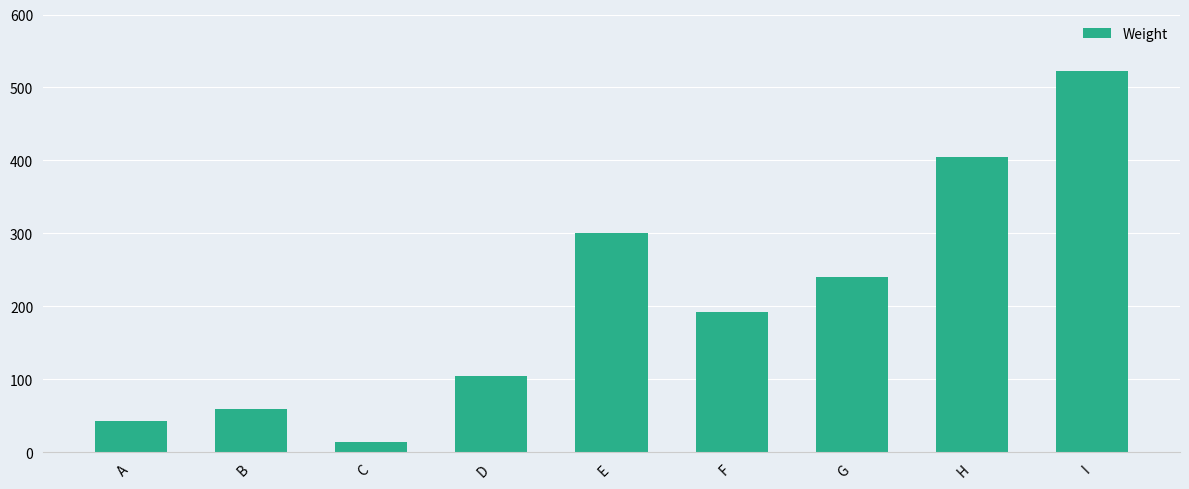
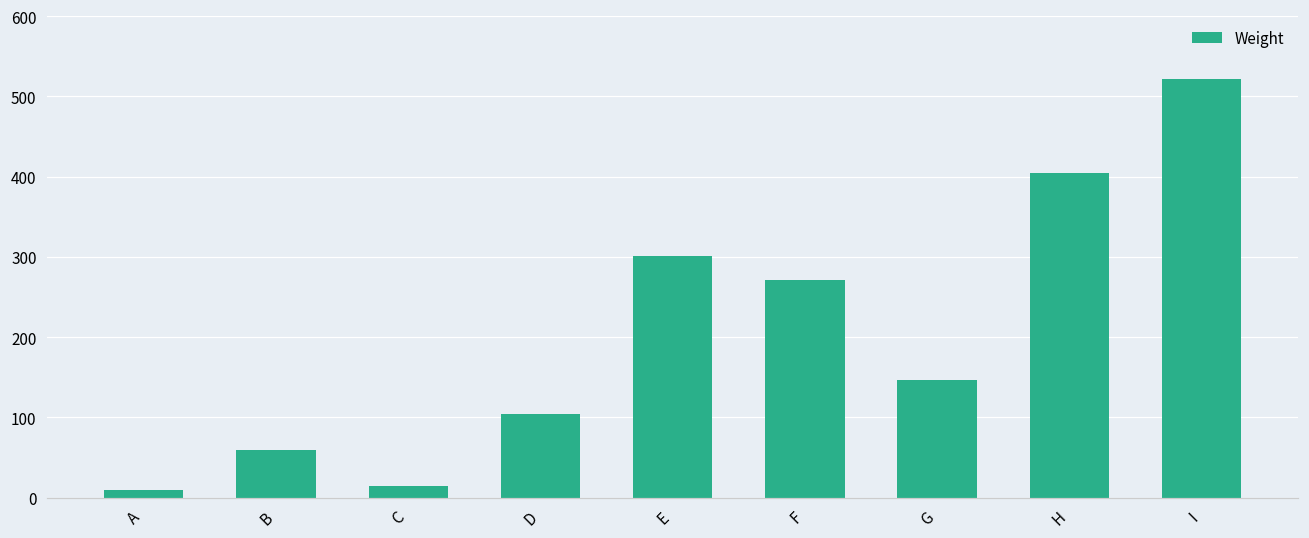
  {
-   "A": 40,
+   "A": 10,
    "B": 60,
    "C": 10,
    "D": 100,
    "E": 300,
-   "F": 190,
-   "G": 240,
+   "F": 270,
+   "G": 150,
    "H": 410,
    "I": 520
  }
